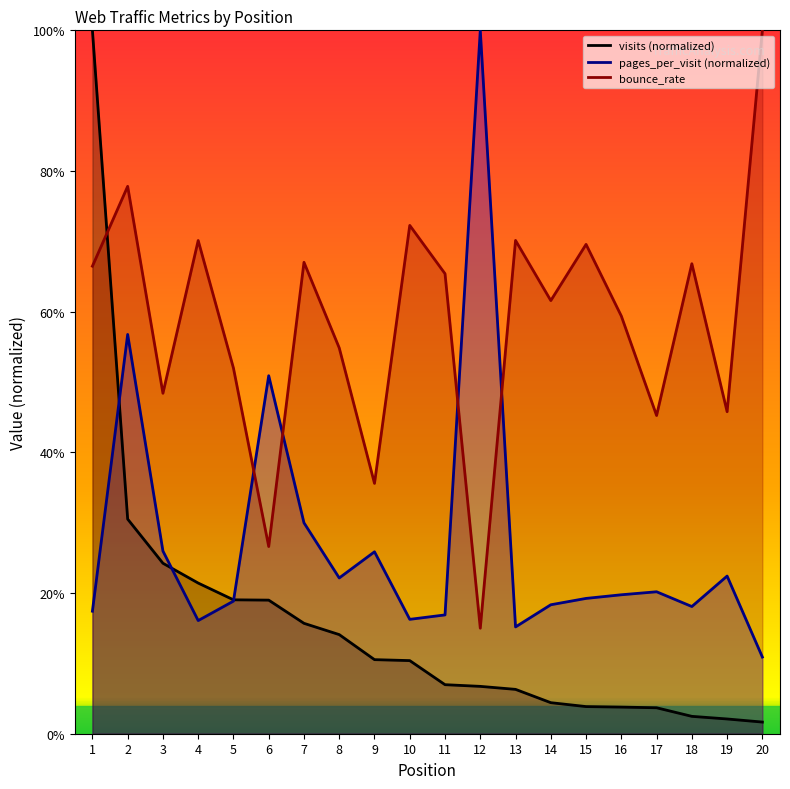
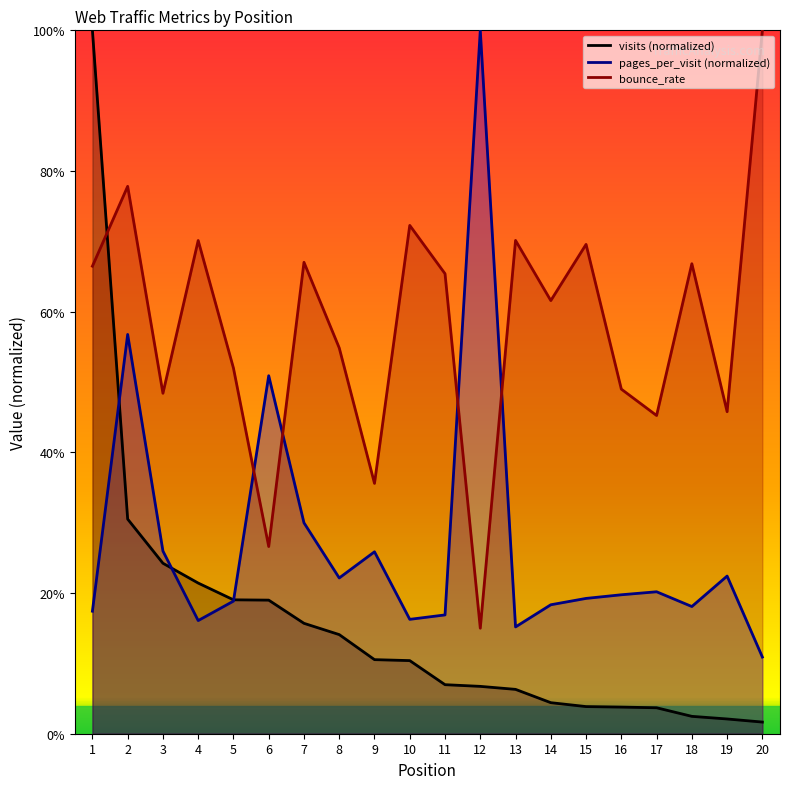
  {
    "visits (normalized)": {
      "1": "100%",
      "2": "31%",
      "3": "24%",
      "4": "21%",
      "6": "19%",
      "7": "16%",
      "8": "14%",
      "9": "11%",
      "10": "10%",
      "11": "7%",
      "12": "7%",
      "13": "6%",
      "14": "4%"
    },
    "pages_per_visit (normalized)": {
      "1": "17%",
      "2": "57%",
      "3": "26%",
      "4": "16%",
      "6": "51%",
      "7": "30%",
      "8": "22%",
      "9": "26%",
      "10": "16%",
      "11": "17%",
      "12": "100%",
      "13": "15%",
      "14": "18%",
      "15": "19%",
      "16": "20%",
      "17": "20%",
      "18": "18%",
      "19": "22%",
      "20": "11%"
    },
    "bounce_rate": {
      "1": "66%",
      "2": "78%",
      "3": "48%",
      "4": "70%",
      "5": "52%",
      "6": "27%",
      "7": "67%",
      "8": "55%",
      "9": "36%",
      "10": "72%",
      "11": "65%",
      "12": "15%",
      "13": "70%",
      "14": "62%",
      "15": "70%",
-     "16": "59%",
+     "16": "49%",
      "17": "45%",
      "18": "67%",
      "19": "46%",
      "20": "100%"
    }
  }
